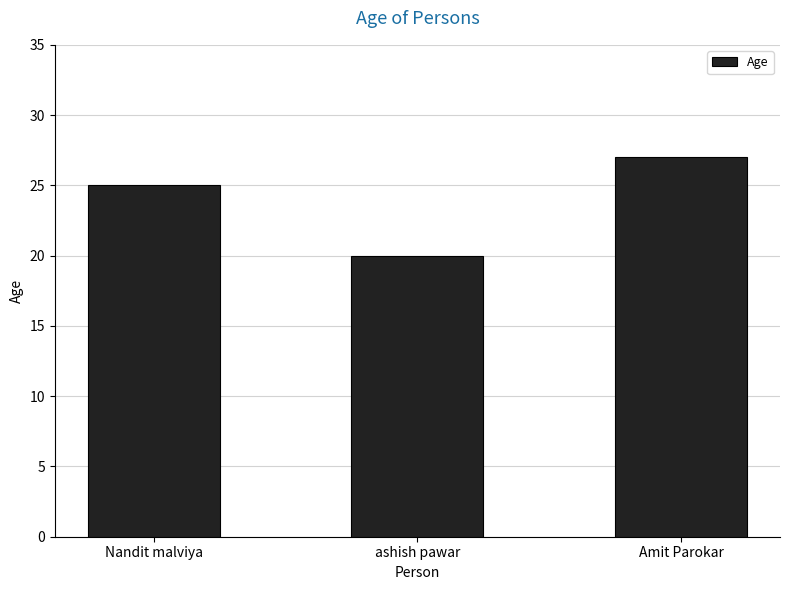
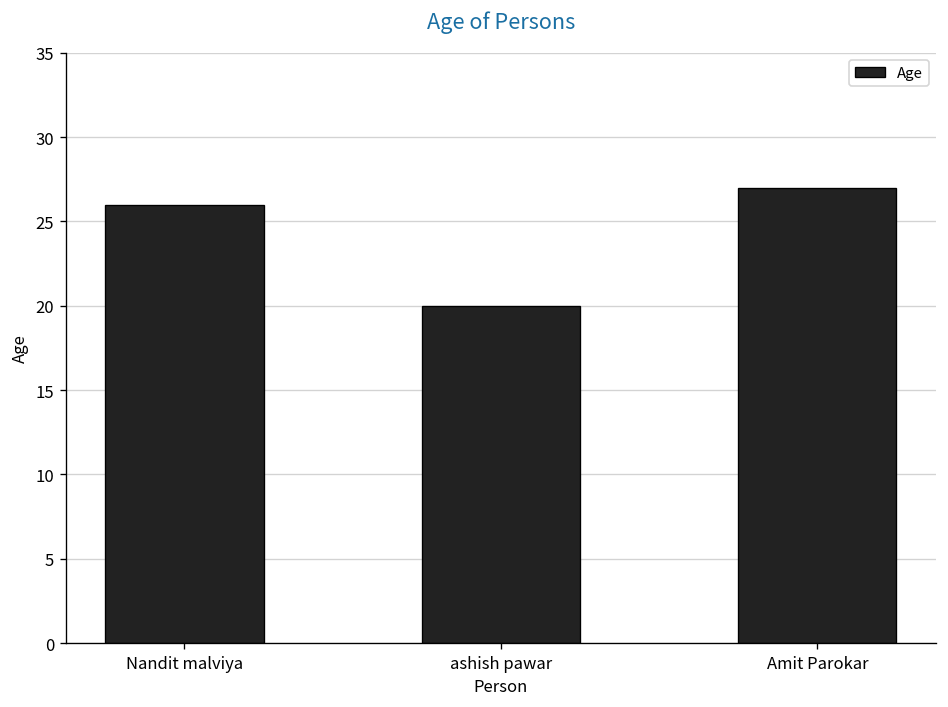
  {
-   "Nandit malviya": 25,
+   "Nandit malviya": 26,
    "ashish pawar": 20,
    "Amit Parokar": 27
  }
